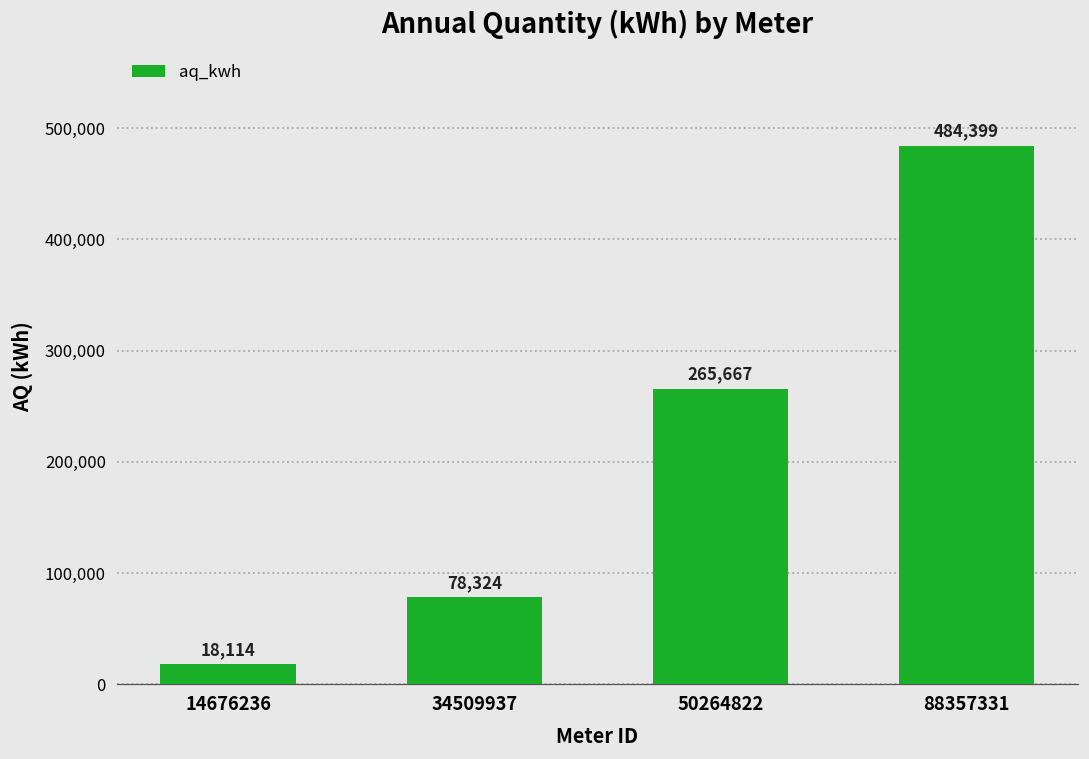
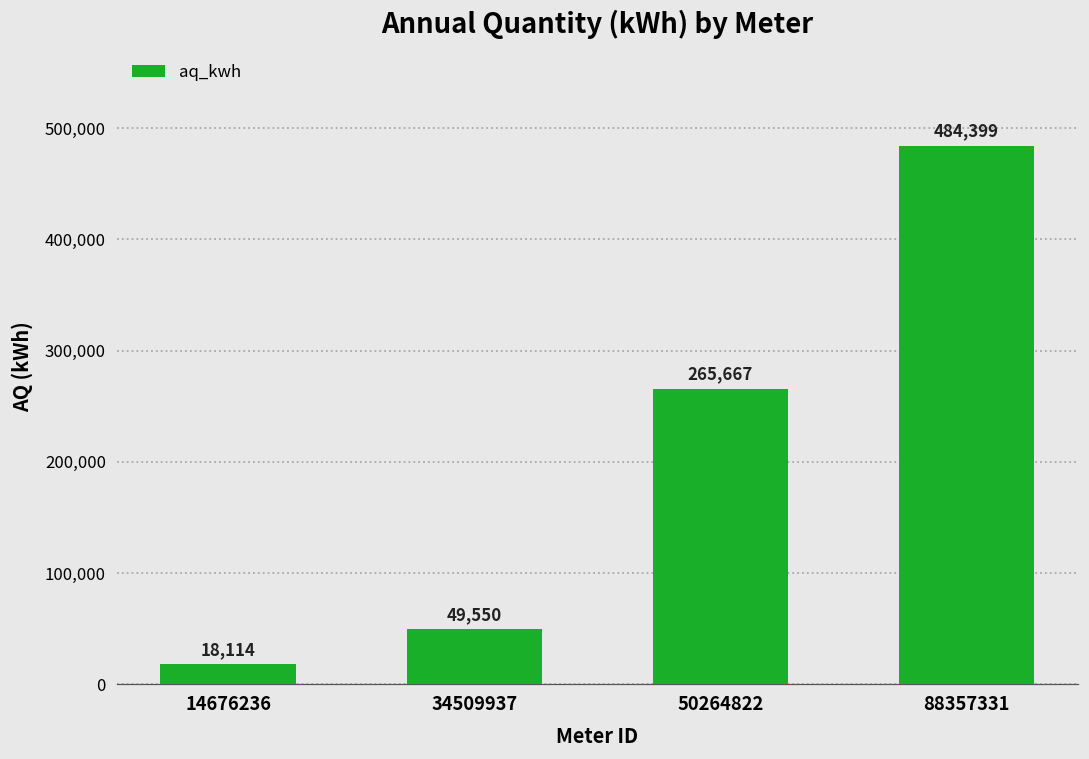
  {
    "14676236": "18,114",
-   "34509937": "78,324",
+   "34509937": "49,550",
    "50264822": "265,667",
    "88357331": "484,399"
  }
